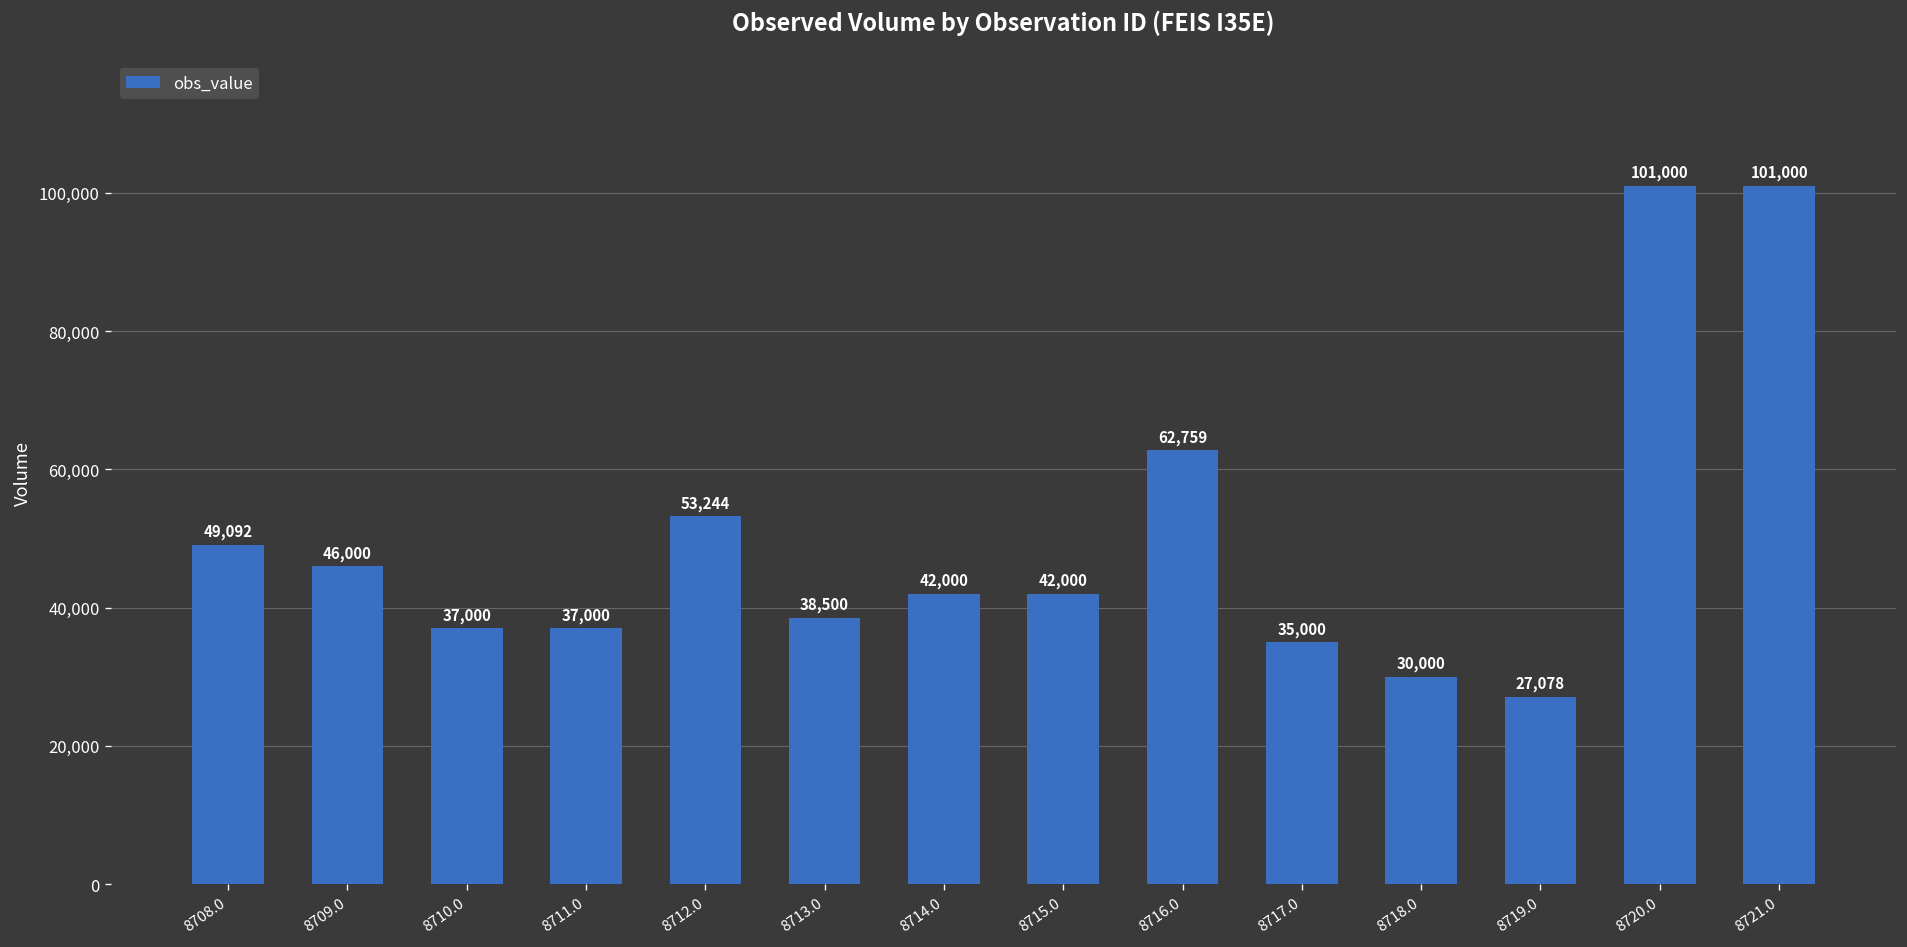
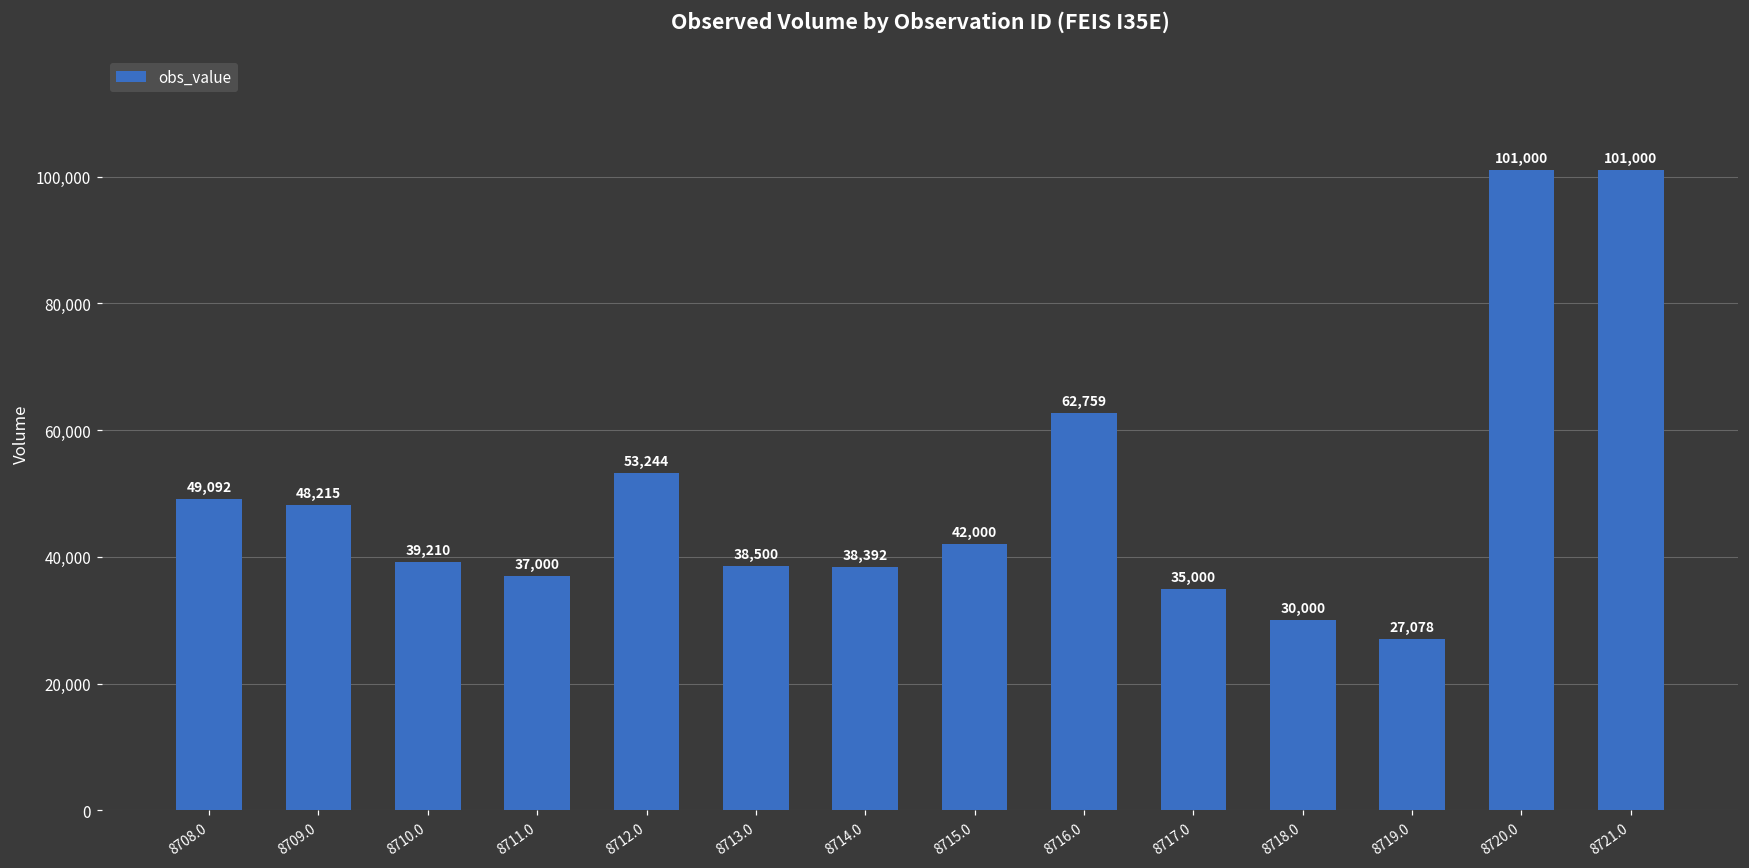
  {
    "8708.0": "49,092",
-   "8709.0": "46,000",
-   "8710.0": "37,000",
+   "8709.0": "48,215",
+   "8710.0": "39,210",
    "8711.0": "37,000",
    "8712.0": "53,244",
    "8713.0": "38,500",
-   "8714.0": "42,000",
+   "8714.0": "38,392",
    "8715.0": "42,000",
    "8716.0": "62,759",
    "8717.0": "35,000",
    "8718.0": "30,000",
    "8719.0": "27,078",
    "8720.0": "101,000",
    "8721.0": "101,000"
  }
